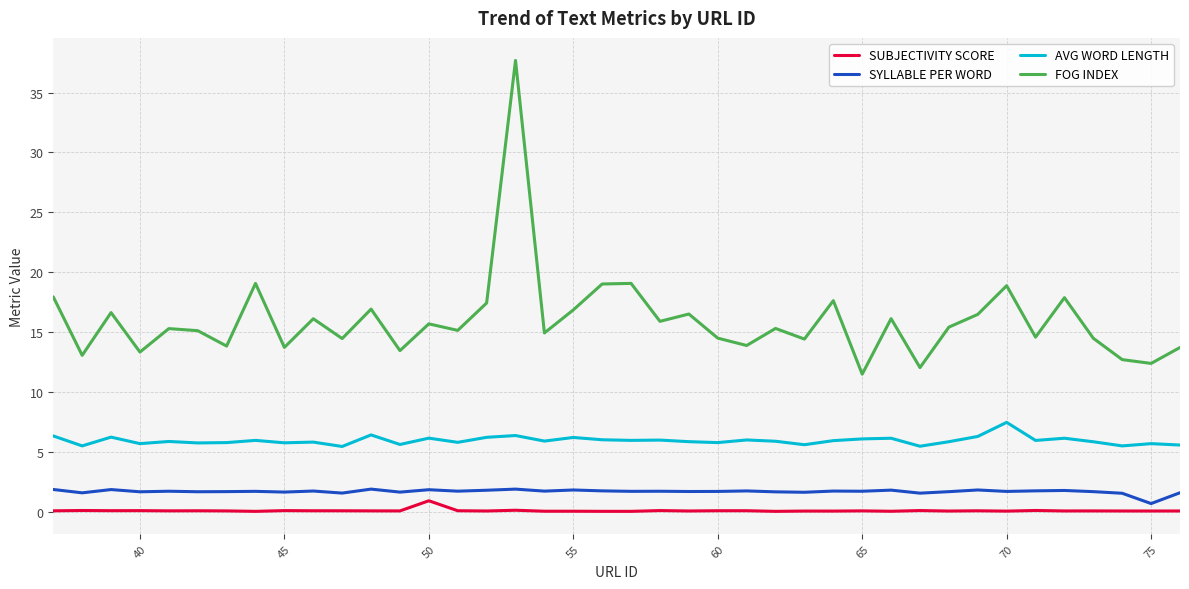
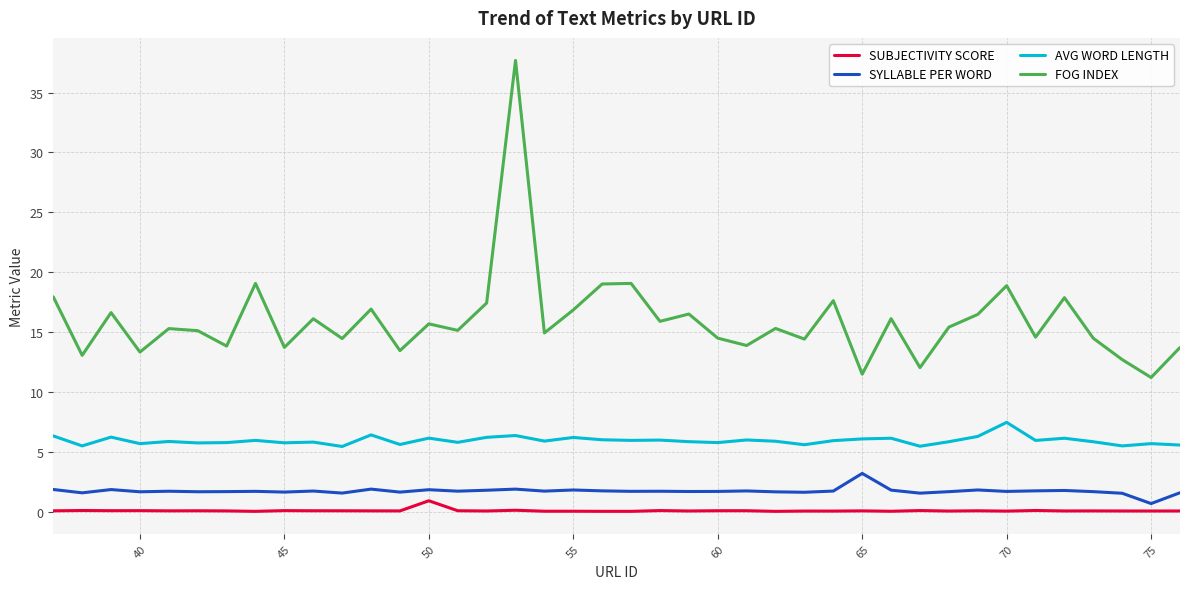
  {
    "SUBJECTIVITY SCORE": {
      "40": 0.1,
      "45": 0.1,
      "50": 0.9,
      "55": 0.0,
      "60": 0.1,
      "65": 0.1,
      "70": 0.0,
      "75": 0.1
    },
    "SYLLABLE PER WORD": {
      "40": 1.7,
      "45": 1.6,
      "50": 1.8,
      "55": 1.8,
      "60": 1.7,
-     "65": 1.7,
+     "65": 3.2,
      "70": 1.7,
      "75": 0.7
    },
    "AVG WORD LENGTH": {
      "40": 5.7,
      "45": 5.8,
      "50": 6.1,
      "55": 6.2,
      "60": 5.8,
      "65": 6.1,
      "70": 7.5,
      "75": 5.7
    },
    "FOG INDEX": {
      "40": 13.3,
      "45": 13.7,
      "50": 15.7,
      "55": 16.9,
      "60": 14.5,
      "65": 11.5,
      "70": 18.9,
-     "75": 12.4
+     "75": 11.2
    }
  }
